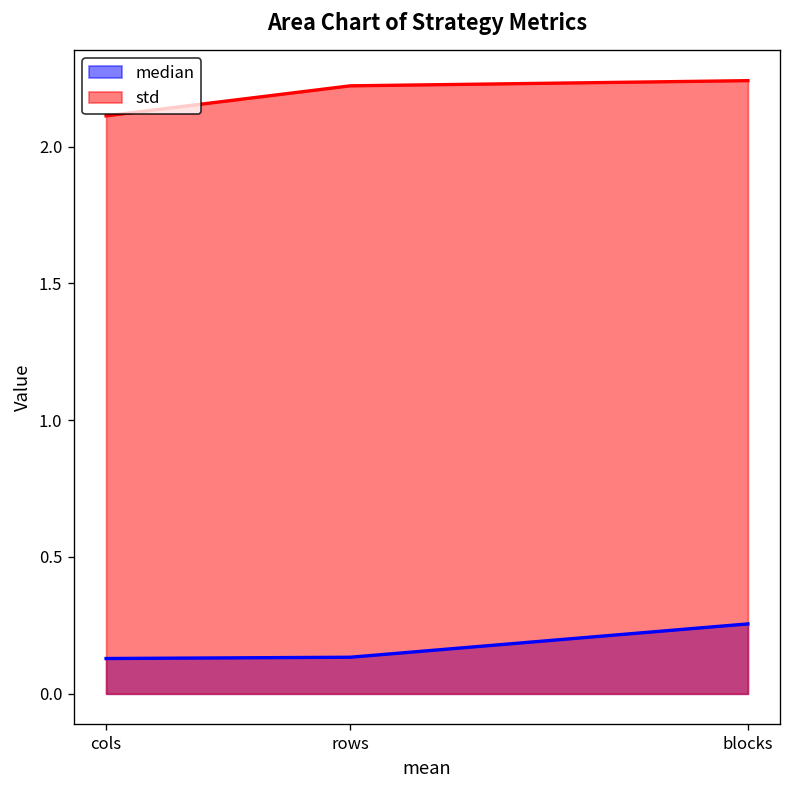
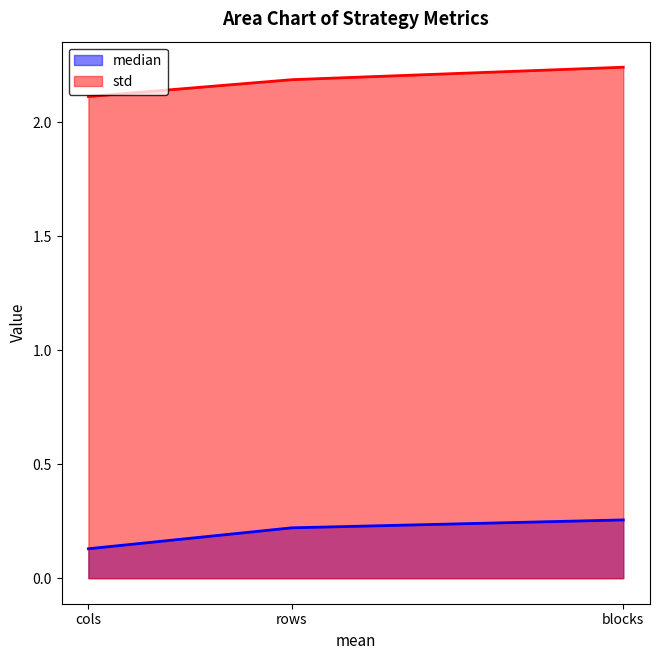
  {
    "median": {
      "cols": 0.13,
-     "rows": 0.13,
+     "rows": 0.22,
      "blocks": 0.26
    },
    "std": {
      "cols": 2.11,
-     "rows": 2.22,
+     "rows": 2.19,
      "blocks": 2.24
    }
  }
